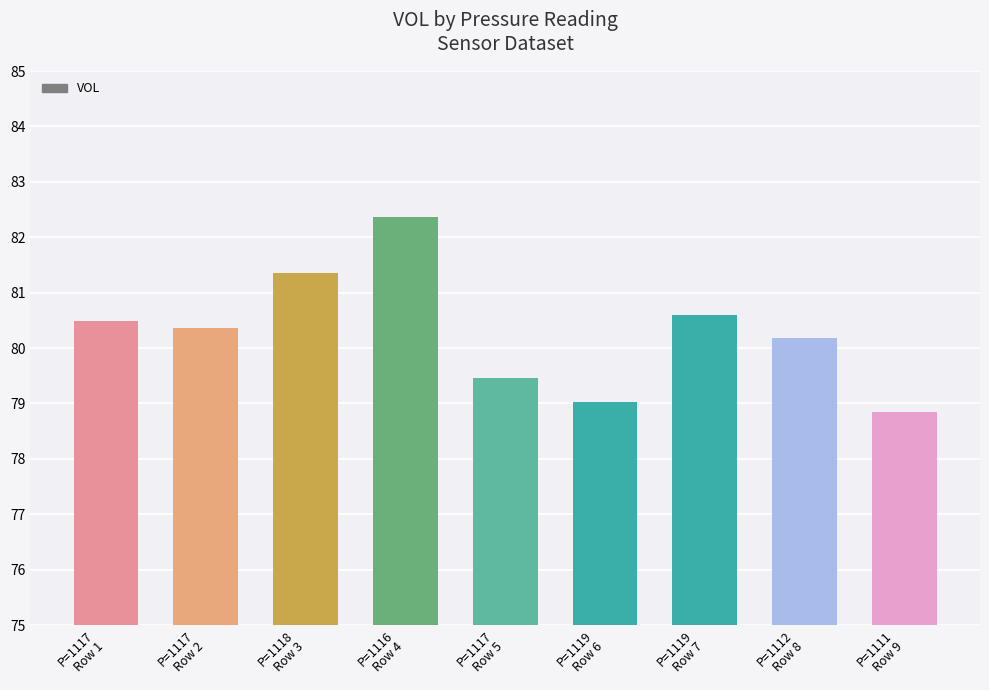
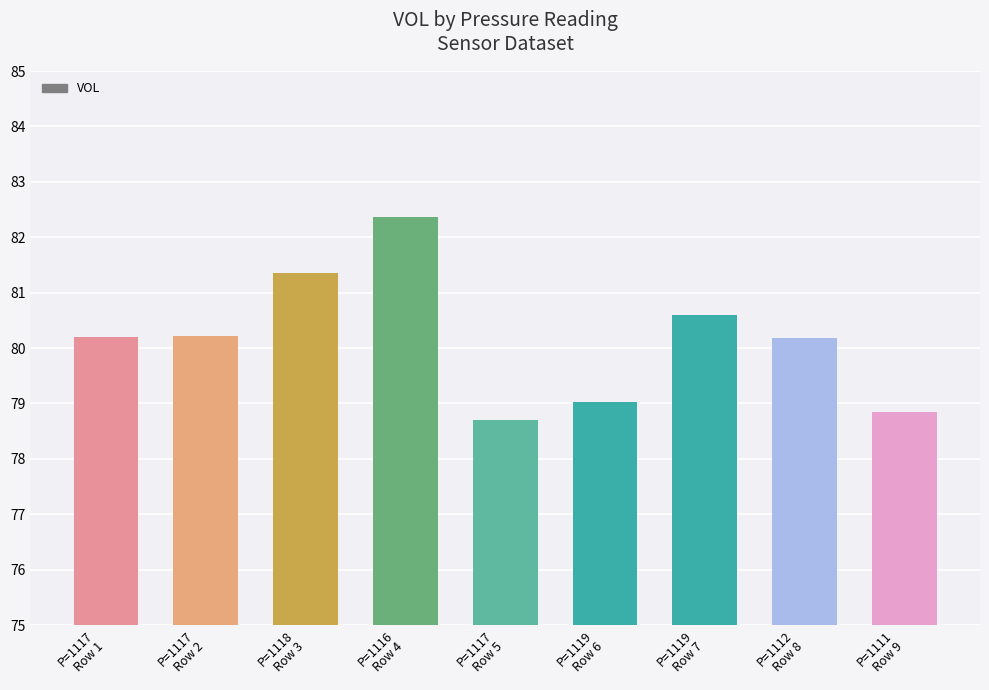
  {
-   "P=1117 Row 1": 80.5,
-   "P=1117 Row 2": 80.4,
+   "P=1117 Row 1": 80.2,
+   "P=1117 Row 2": 80.2,
    "P=1118 Row 3": 81.4,
    "P=1116 Row 4": 82.4,
-   "P=1117 Row 5": 79.5,
+   "P=1117 Row 5": 78.7,
    "P=1119 Row 6": 79.0,
    "P=1119 Row 7": 80.6,
    "P=1112 Row 8": 80.2,
    "P=1111 Row 9": 78.8
  }
